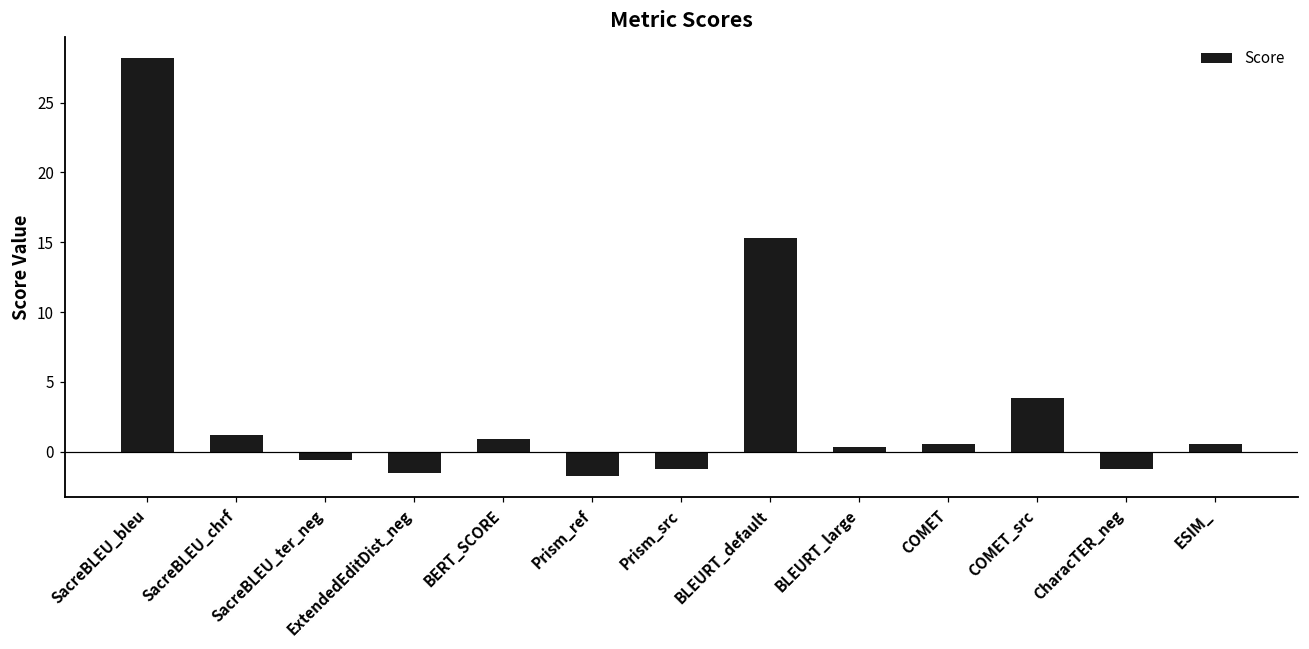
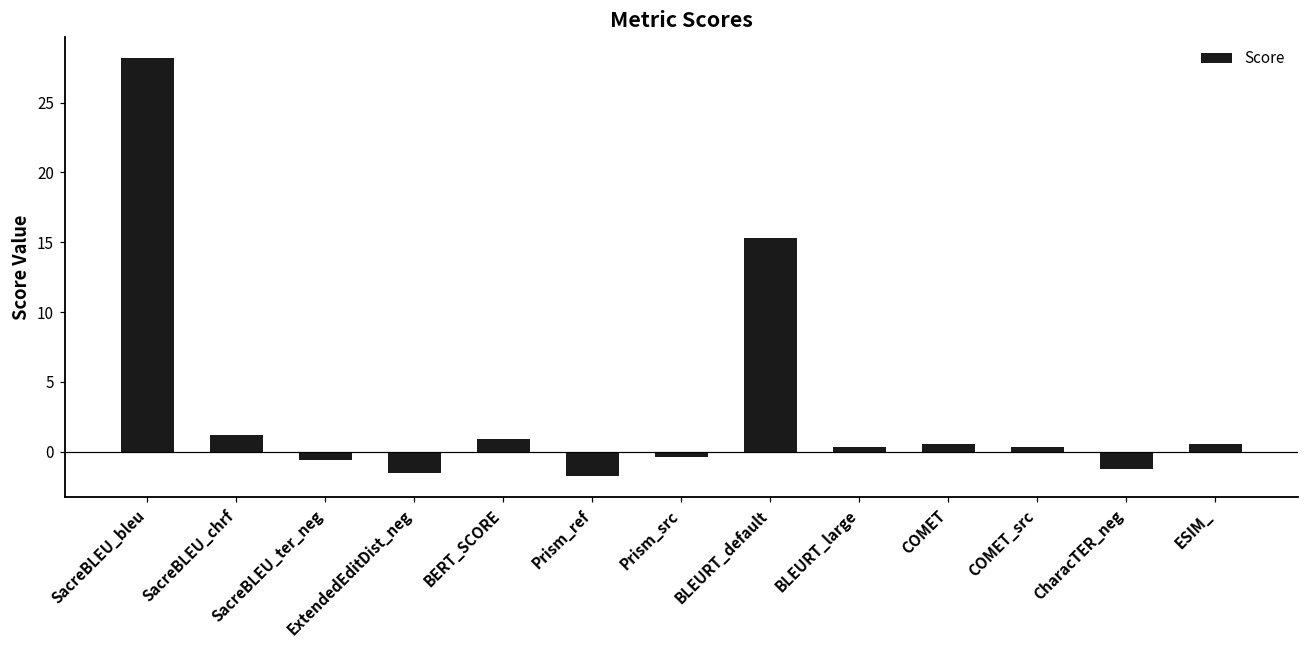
  {
    "SacreBLEU_bleu": 28.2,
    "SacreBLEU_chrf": 1.2,
    "SacreBLEU_ter_neg": -0.6,
    "ExtendedEditDist_neg": -1.5,
    "BERT_SCORE": 0.9,
    "Prism_ref": -1.8,
-   "Prism_src": -1.2,
+   "Prism_src": -0.4,
    "BLEURT_default": 15.3,
    "BLEURT_large": 0.4,
    "COMET": 0.6,
-   "COMET_src": 3.9,
+   "COMET_src": 0.3,
    "CharacTER_neg": -1.2,
    "ESIM_": 0.5
  }
